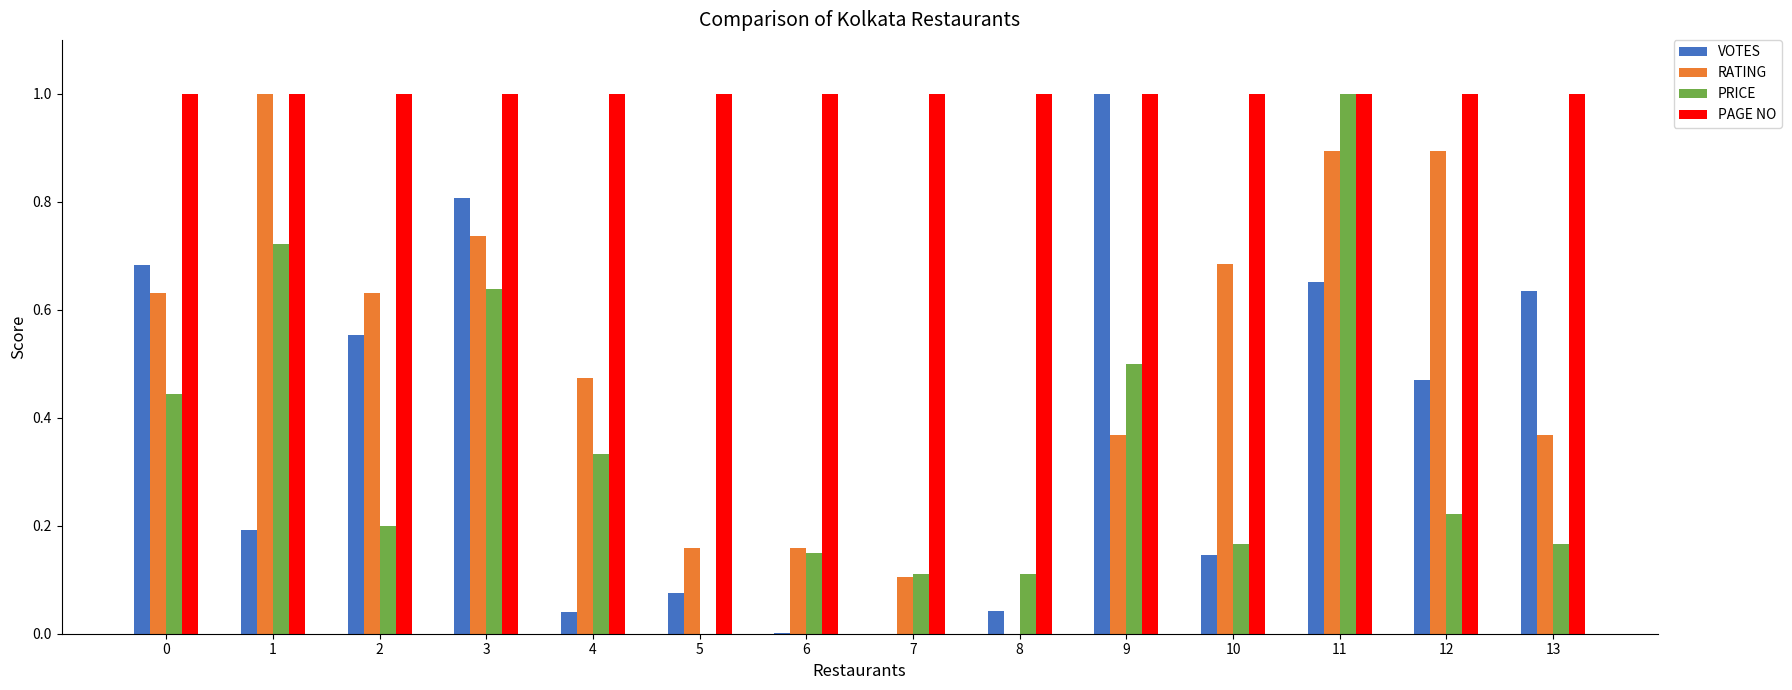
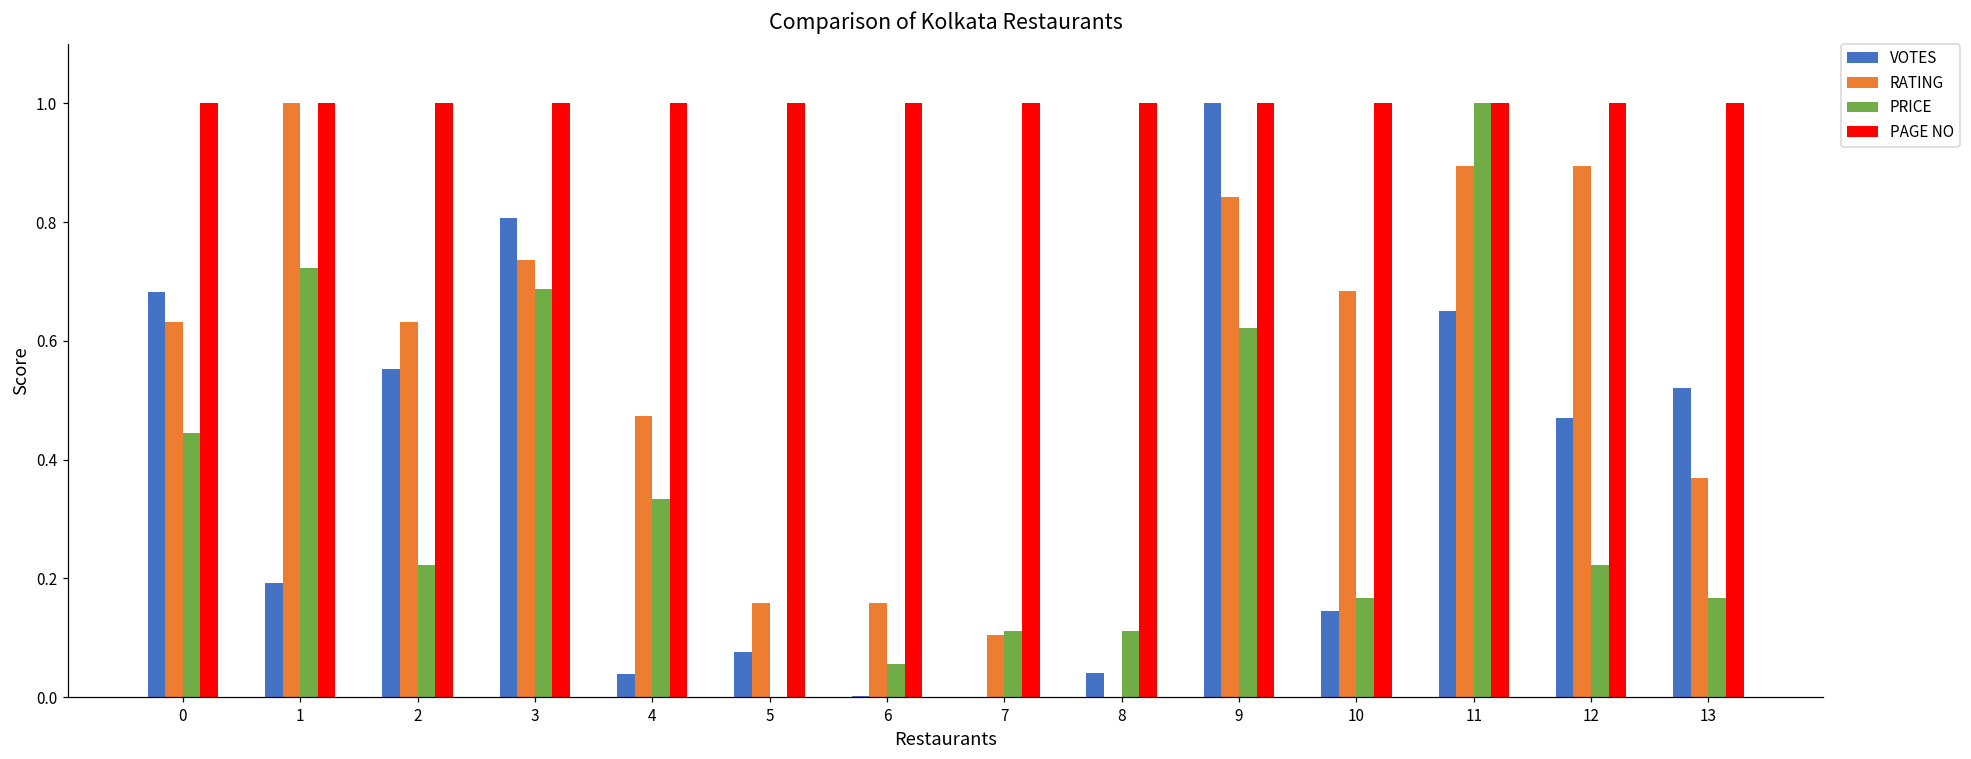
  {
    "VOTES": {
      "0": 0.68,
      "1": 0.19,
      "2": 0.55,
      "3": 0.81,
      "4": 0.04,
      "5": 0.08,
      "7": 0.00,
      "8": 0.04,
      "9": 1.00,
      "10": 0.15,
      "11": 0.65,
      "12": 0.47,
-     "13": 0.64
+     "13": 0.52
    },
    "RATING": {
      "0": 0.63,
      "1": 1.00,
      "2": 0.63,
      "3": 0.74,
      "4": 0.47,
      "5": 0.16,
      "6": 0.16,
      "7": 0.11,
      "8": 0.00,
-     "9": 0.37,
+     "9": 0.84,
      "10": 0.68,
      "11": 0.89,
      "12": 0.89,
      "13": 0.37
    },
    "PRICE": {
      "0": 0.44,
      "1": 0.72,
-     "2": 0.20,
-     "3": 0.64,
+     "2": 0.22,
+     "3": 0.69,
      "4": 0.33,
      "5": 0.00,
-     "6": 0.15,
+     "6": 0.06,
      "7": 0.11,
      "8": 0.11,
-     "9": 0.50,
+     "9": 0.62,
      "10": 0.17,
      "11": 1.00,
      "12": 0.22,
      "13": 0.17
    },
    "PAGE NO": {
      "0": 1.00,
      "1": 1.00,
      "2": 1.00,
      "3": 1.00,
      "4": 1.00,
      "5": 1.00,
      "6": 1.00,
      "7": 1.00,
      "8": 1.00,
      "9": 1.00,
      "10": 1.00,
      "11": 1.00,
      "12": 1.00,
      "13": 1.00
    }
  }
